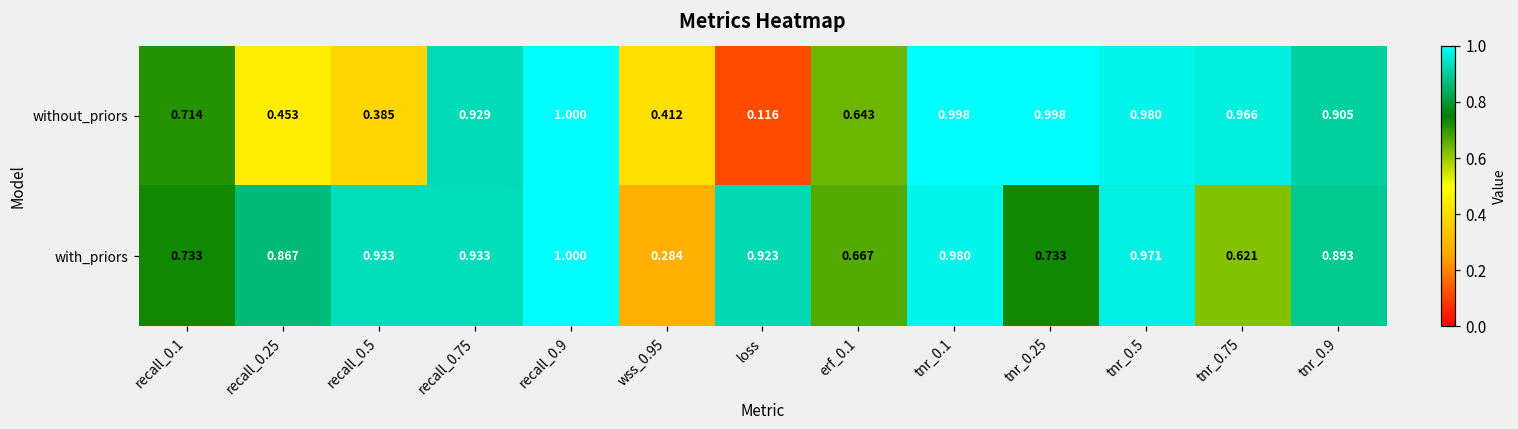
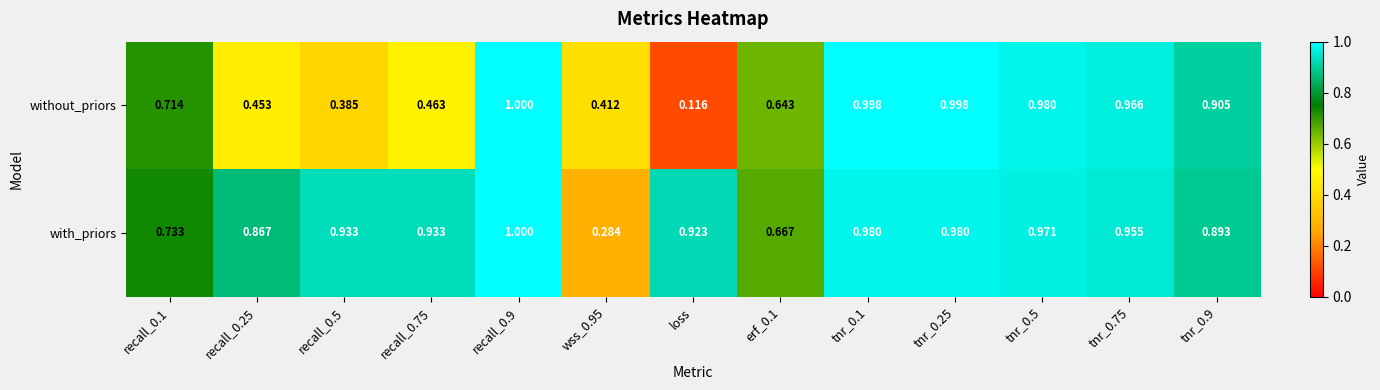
  {
    "without_priors": {
      "recall_0.1": 0.714,
      "recall_0.25": 0.453,
      "recall_0.5": 0.385,
-     "recall_0.75": 0.929,
+     "recall_0.75": 0.463,
      "recall_0.9": 1.000,
      "wss_0.95": 0.412,
      "loss": 0.116,
      "erf_0.1": 0.643,
      "tnr_0.1": 0.998,
      "tnr_0.25": 0.998,
      "tnr_0.5": 0.980,
      "tnr_0.75": 0.966,
      "tnr_0.9": 0.905
    },
    "with_priors": {
      "recall_0.1": 0.733,
      "recall_0.25": 0.867,
      "recall_0.5": 0.933,
      "recall_0.75": 0.933,
      "recall_0.9": 1.000,
      "wss_0.95": 0.284,
      "loss": 0.923,
      "erf_0.1": 0.667,
      "tnr_0.1": 0.980,
-     "tnr_0.25": 0.733,
+     "tnr_0.25": 0.980,
      "tnr_0.5": 0.971,
-     "tnr_0.75": 0.621,
+     "tnr_0.75": 0.955,
      "tnr_0.9": 0.893
    }
  }
